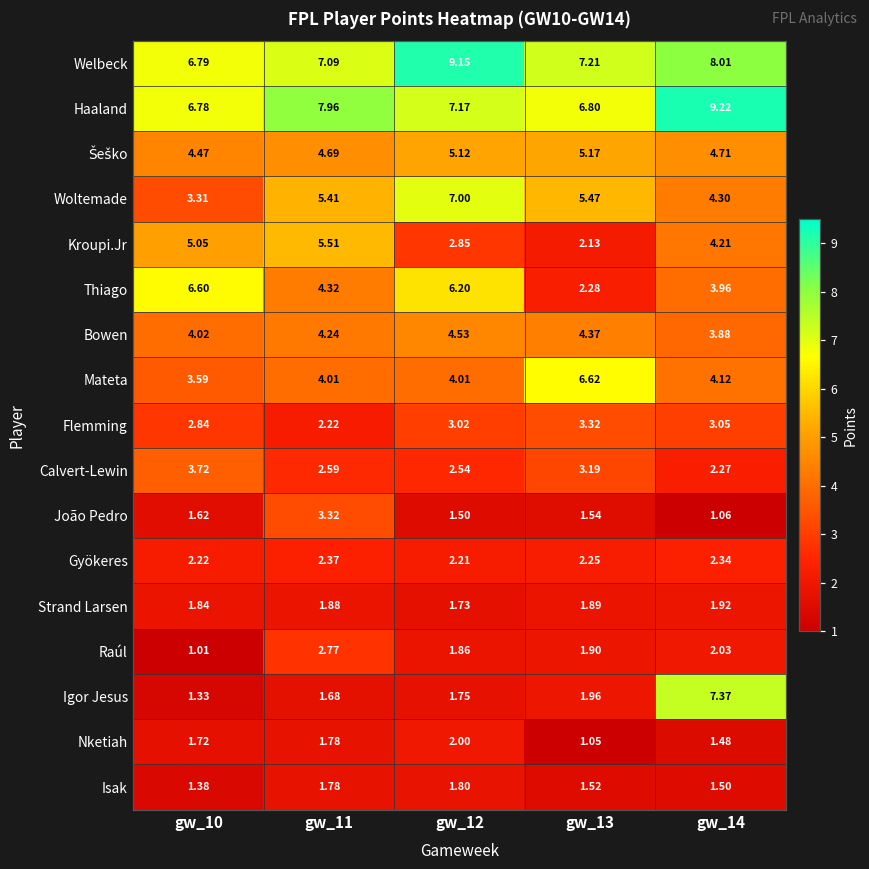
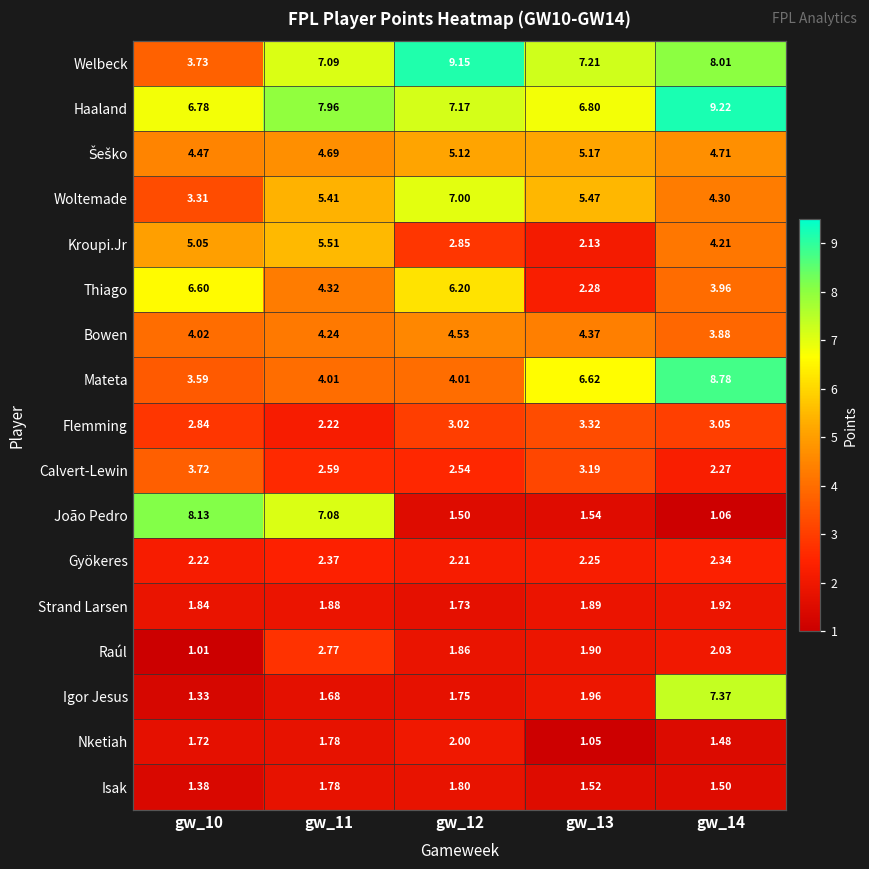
  {
    "Welbeck": {
-     "gw_10": 6.79,
+     "gw_10": 3.73,
      "gw_11": 7.09,
      "gw_12": 9.15,
      "gw_13": 7.21,
      "gw_14": 8.01
    },
    "Haaland": {
      "gw_10": 6.78,
      "gw_11": 7.96,
      "gw_12": 7.17,
      "gw_13": 6.80,
      "gw_14": 9.22
    },
    "Šeško": {
      "gw_10": 4.47,
      "gw_11": 4.69,
      "gw_12": 5.12,
      "gw_13": 5.17,
      "gw_14": 4.71
    },
    "Woltemade": {
      "gw_10": 3.31,
      "gw_11": 5.41,
      "gw_12": 7.00,
      "gw_13": 5.47,
      "gw_14": 4.30
    },
    "Kroupi.Jr": {
      "gw_10": 5.05,
      "gw_11": 5.51,
      "gw_12": 2.85,
      "gw_13": 2.13,
      "gw_14": 4.21
    },
    "Thiago": {
      "gw_10": 6.60,
      "gw_11": 4.32,
      "gw_12": 6.20,
      "gw_13": 2.28,
      "gw_14": 3.96
    },
    "Bowen": {
      "gw_10": 4.02,
      "gw_11": 4.24,
      "gw_12": 4.53,
      "gw_13": 4.37,
      "gw_14": 3.88
    },
    "Mateta": {
      "gw_10": 3.59,
      "gw_11": 4.01,
      "gw_12": 4.01,
      "gw_13": 6.62,
-     "gw_14": 4.12
+     "gw_14": 8.78
    },
    "Flemming": {
      "gw_10": 2.84,
      "gw_11": 2.22,
      "gw_12": 3.02,
      "gw_13": 3.32,
      "gw_14": 3.05
    },
    "Calvert-Lewin": {
      "gw_10": 3.72,
      "gw_11": 2.59,
      "gw_12": 2.54,
      "gw_13": 3.19,
      "gw_14": 2.27
    },
    "João Pedro": {
-     "gw_10": 1.62,
-     "gw_11": 3.32,
+     "gw_10": 8.13,
+     "gw_11": 7.08,
      "gw_12": 1.50,
      "gw_13": 1.54,
      "gw_14": 1.06
    },
    "Gyökeres": {
      "gw_10": 2.22,
      "gw_11": 2.37,
      "gw_12": 2.21,
      "gw_13": 2.25,
      "gw_14": 2.34
    },
    "Strand Larsen": {
      "gw_10": 1.84,
      "gw_11": 1.88,
      "gw_12": 1.73,
      "gw_13": 1.89,
      "gw_14": 1.92
    },
    "Raúl": {
      "gw_10": 1.01,
      "gw_11": 2.77,
      "gw_12": 1.86,
      "gw_13": 1.90,
      "gw_14": 2.03
    },
    "Igor Jesus": {
      "gw_10": 1.33,
      "gw_11": 1.68,
      "gw_12": 1.75,
      "gw_13": 1.96,
      "gw_14": 7.37
    },
    "Nketiah": {
      "gw_10": 1.72,
      "gw_11": 1.78,
      "gw_12": 2.00,
      "gw_13": 1.05,
      "gw_14": 1.48
    },
    "Isak": {
      "gw_10": 1.38,
      "gw_11": 1.78,
      "gw_12": 1.80,
      "gw_13": 1.52,
      "gw_14": 1.50
    }
  }
